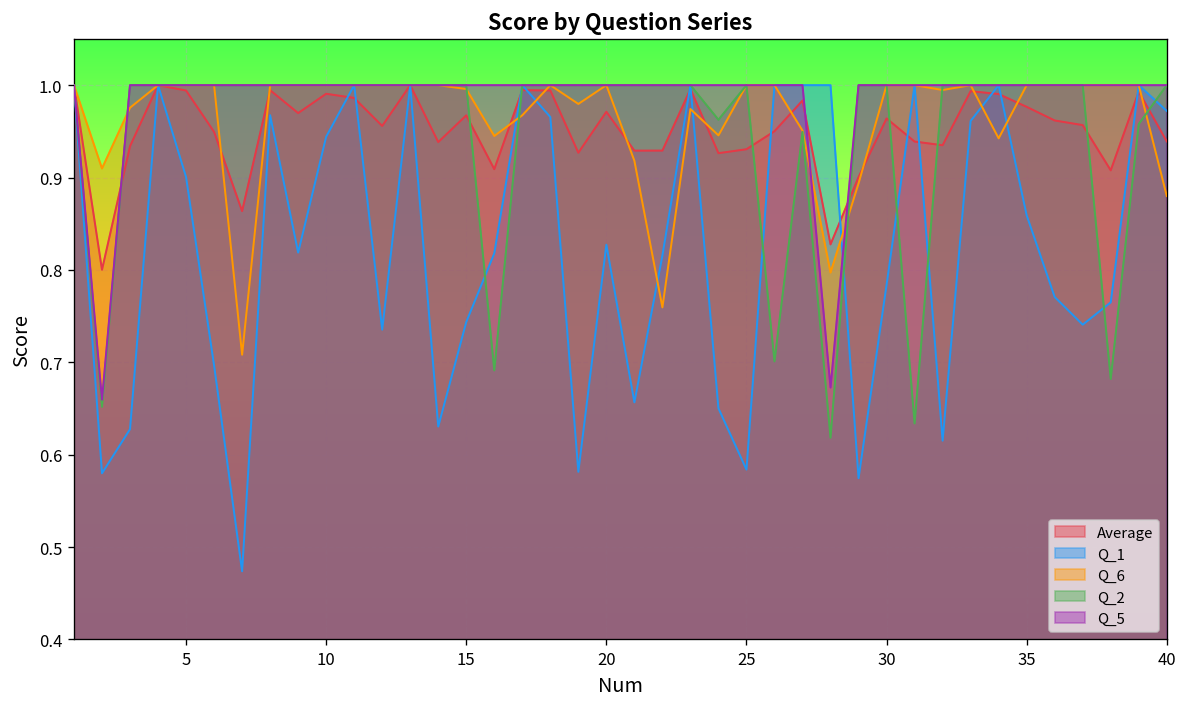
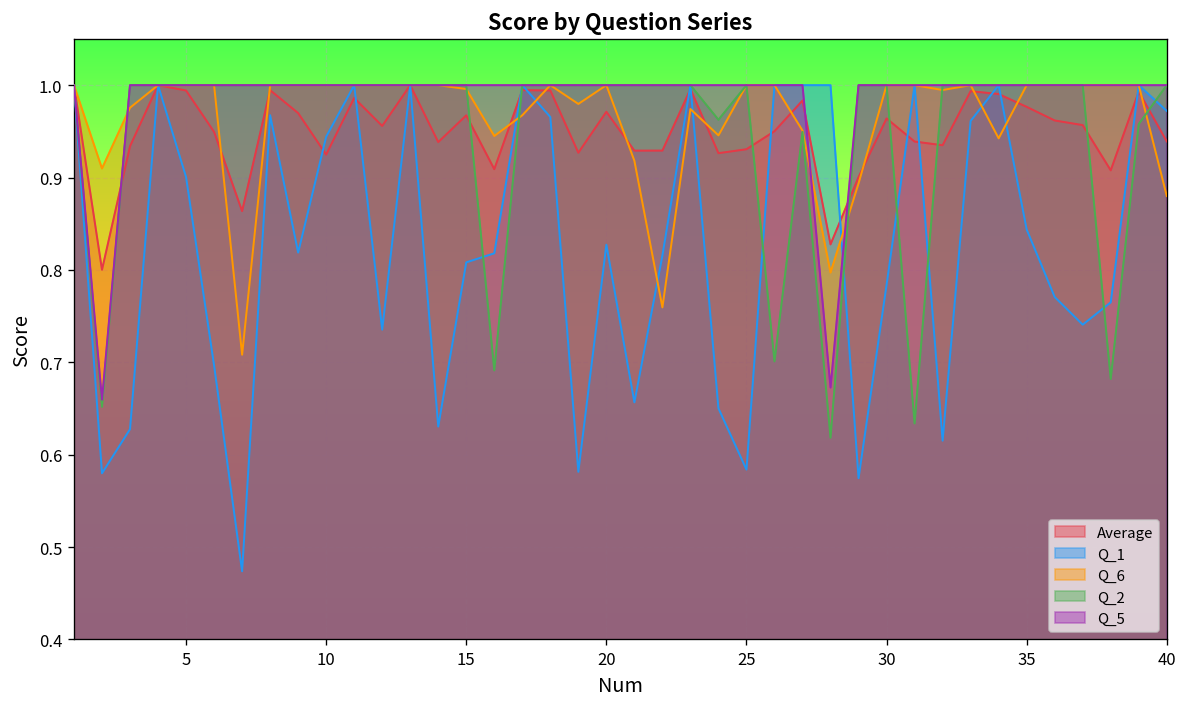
  {
    "Average": {
      "5": 0.99,
-     "10": 0.99,
+     "10": 0.92,
      "15": 0.97,
      "20": 0.97,
      "25": 0.93,
      "30": 0.96,
      "35": 0.98,
      "40": 0.94
    },
    "Q_1": {
      "5": 0.90,
      "10": 0.94,
-     "15": 0.74,
+     "15": 0.81,
      "20": 0.83,
      "25": 0.58,
      "30": 0.78,
-     "35": 0.86,
+     "35": 0.84,
      "40": 0.97
    },
    "Q_6": {
      "15": 1.00,
      "40": 0.88
    }
  }
